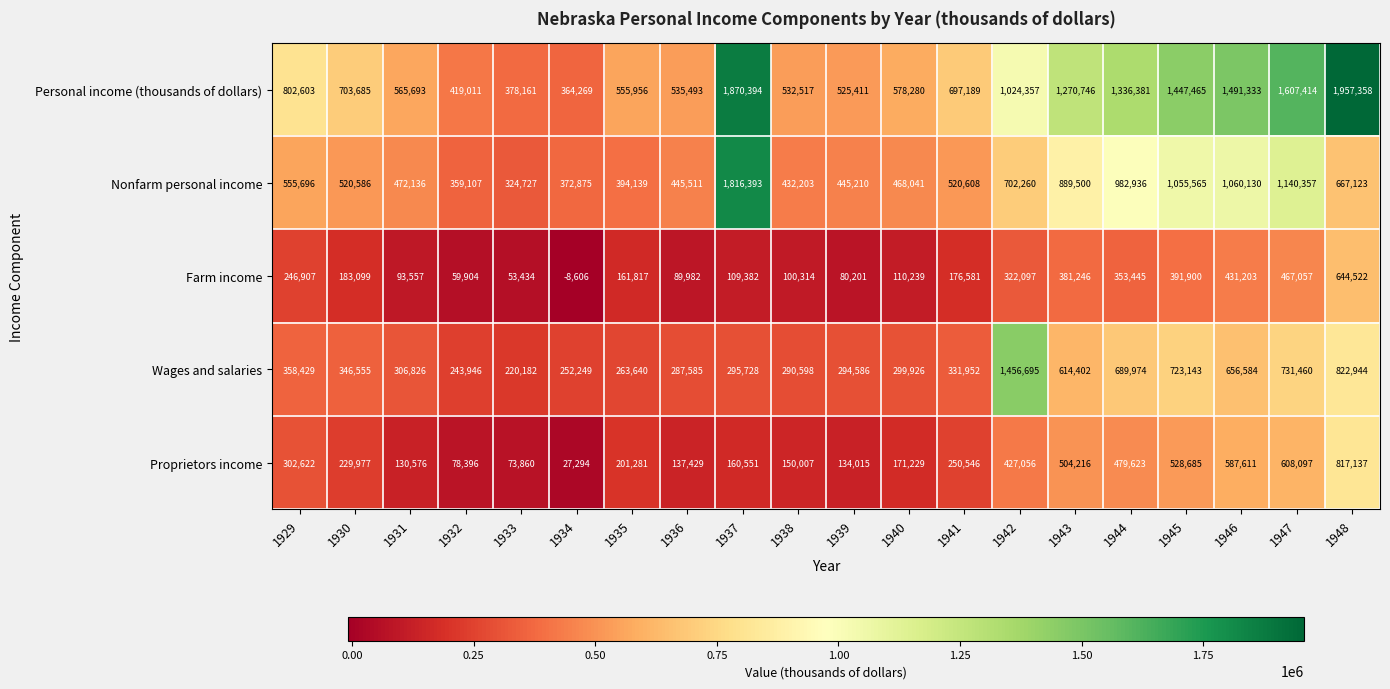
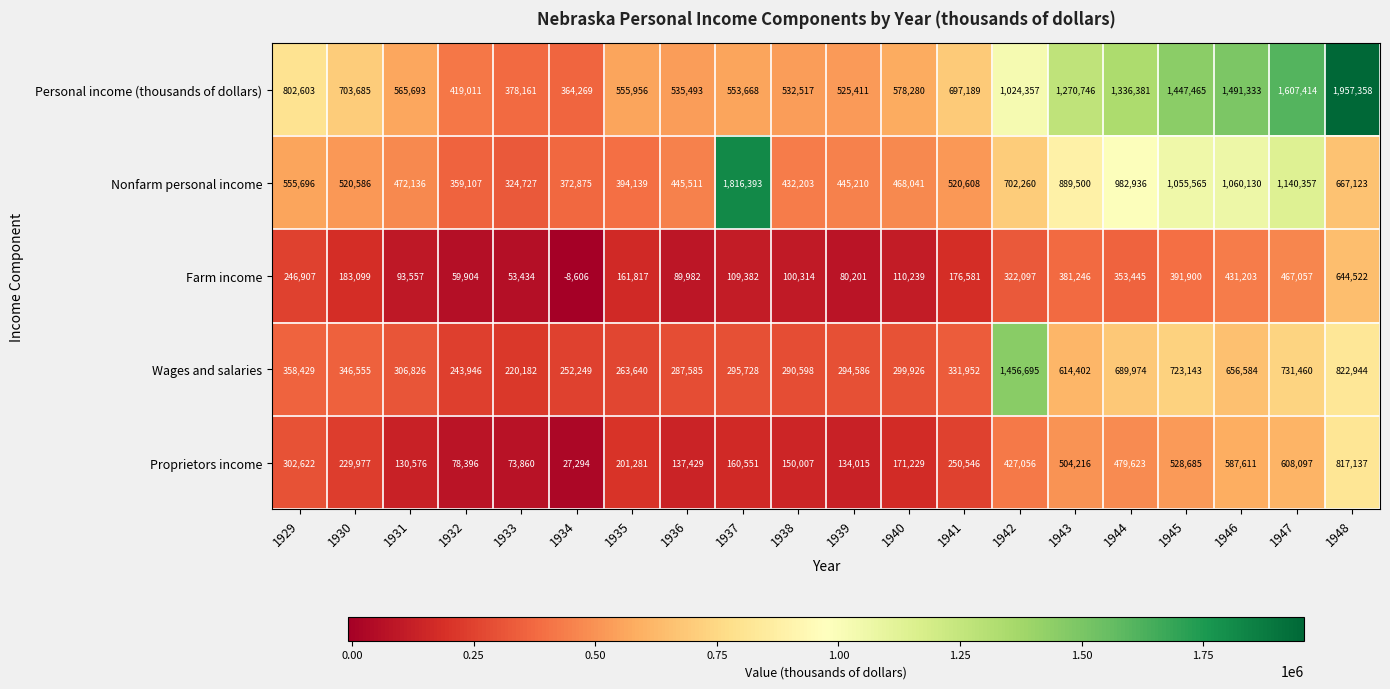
  {
    "Personal income (thousands of dollars)": {
      "1929": "802,603",
      "1930": "703,685",
      "1931": "565,693",
      "1932": "419,011",
      "1933": "378,161",
      "1934": "364,269",
      "1935": "555,956",
      "1936": "535,493",
-     "1937": "1,870,394",
+     "1937": "553,668",
      "1938": "532,517",
      "1939": "525,411",
      "1940": "578,280",
      "1941": "697,189",
      "1942": "1,024,357",
      "1943": "1,270,746",
      "1944": "1,336,381",
      "1945": "1,447,465",
      "1946": "1,491,333",
      "1947": "1,607,414",
      "1948": "1,957,358"
    },
    "Nonfarm personal income": {
      "1929": "555,696",
      "1930": "520,586",
      "1931": "472,136",
      "1932": "359,107",
      "1933": "324,727",
      "1934": "372,875",
      "1935": "394,139",
      "1936": "445,511",
      "1937": "1,816,393",
      "1938": "432,203",
      "1939": "445,210",
      "1940": "468,041",
      "1941": "520,608",
      "1942": "702,260",
      "1943": "889,500",
      "1944": "982,936",
      "1945": "1,055,565",
      "1946": "1,060,130",
      "1947": "1,140,357",
      "1948": "667,123"
    },
    "Farm income": {
      "1929": "246,907",
      "1930": "183,099",
      "1931": "93,557",
      "1932": "59,904",
      "1933": "53,434",
      "1934": "-8,606",
      "1935": "161,817",
      "1936": "89,982",
      "1937": "109,382",
      "1938": "100,314",
      "1939": "80,201",
      "1940": "110,239",
      "1941": "176,581",
      "1942": "322,097",
      "1943": "381,246",
      "1944": "353,445",
      "1945": "391,900",
      "1946": "431,203",
      "1947": "467,057",
      "1948": "644,522"
    },
    "Wages and salaries": {
      "1929": "358,429",
      "1930": "346,555",
      "1931": "306,826",
      "1932": "243,946",
      "1933": "220,182",
      "1934": "252,249",
      "1935": "263,640",
      "1936": "287,585",
      "1937": "295,728",
      "1938": "290,598",
      "1939": "294,586",
      "1940": "299,926",
      "1941": "331,952",
      "1942": "1,456,695",
      "1943": "614,402",
      "1944": "689,974",
      "1945": "723,143",
      "1946": "656,584",
      "1947": "731,460",
      "1948": "822,944"
    },
    "Proprietors income": {
      "1929": "302,622",
      "1930": "229,977",
      "1931": "130,576",
      "1932": "78,396",
      "1933": "73,860",
      "1934": "27,294",
      "1935": "201,281",
      "1936": "137,429",
      "1937": "160,551",
      "1938": "150,007",
      "1939": "134,015",
      "1940": "171,229",
      "1941": "250,546",
      "1942": "427,056",
      "1943": "504,216",
      "1944": "479,623",
      "1945": "528,685",
      "1946": "587,611",
      "1947": "608,097",
      "1948": "817,137"
    }
  }
